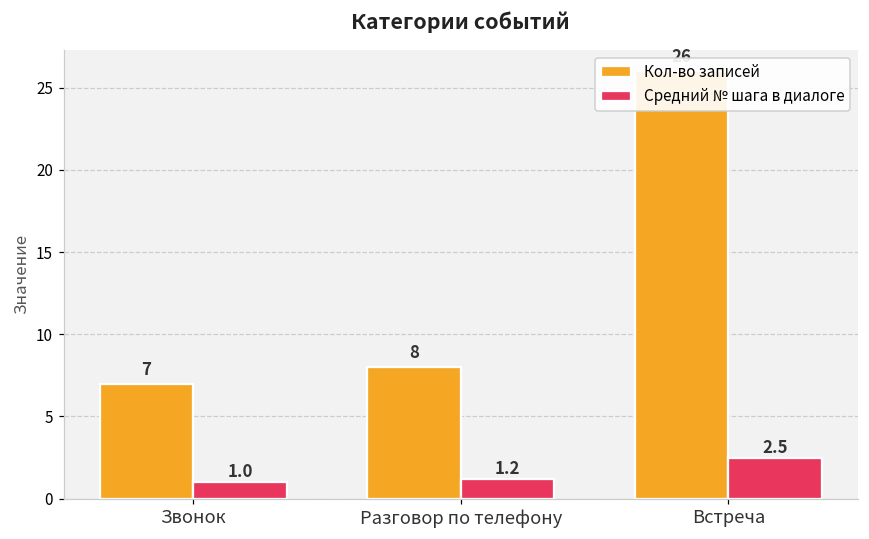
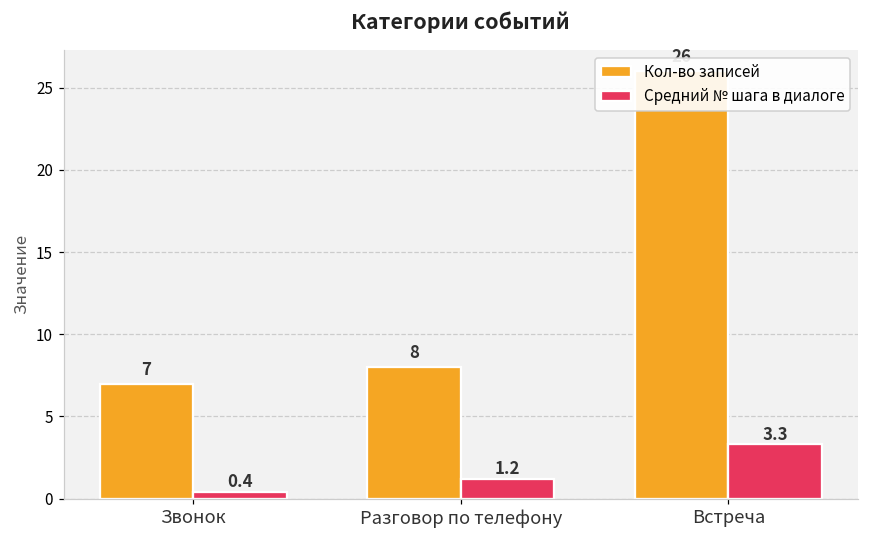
  {
    "Кол-во записей": {
      "Звонок": 7,
      "Разговор по телефону": 8
    },
    "Средний № шага в диалоге": {
-     "Звонок": 1.0,
+     "Звонок": 0.4,
      "Разговор по телефону": 1.2,
-     "Встреча": 2.5
+     "Встреча": 3.3
    }
  }
